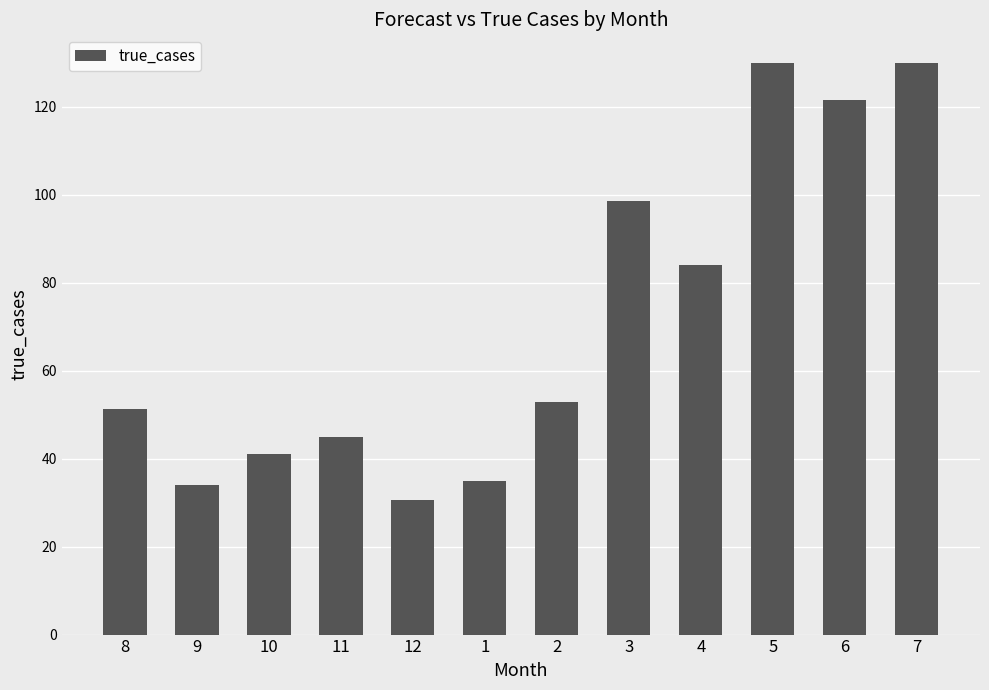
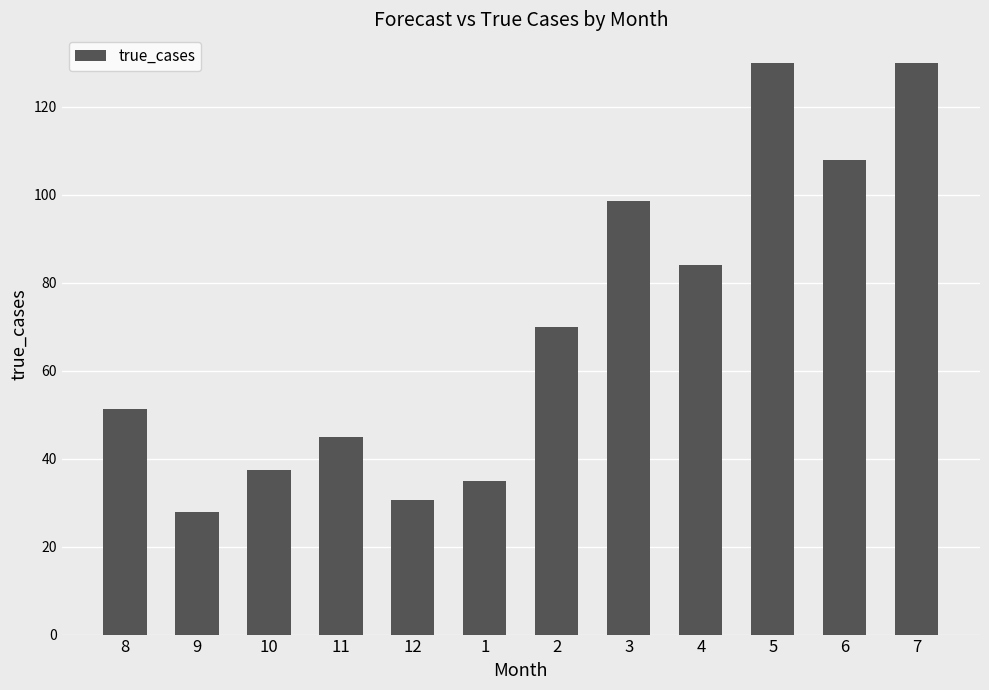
  {
    "8": 51,
-   "9": 34,
-   "10": 41,
+   "9": 28,
+   "10": 38,
    "11": 45,
    "12": 31,
    "1": 35,
-   "2": 53,
+   "2": 70,
    "3": 99,
    "4": 84,
    "5": 130,
-   "6": 122,
+   "6": 108,
    "7": 130
  }
